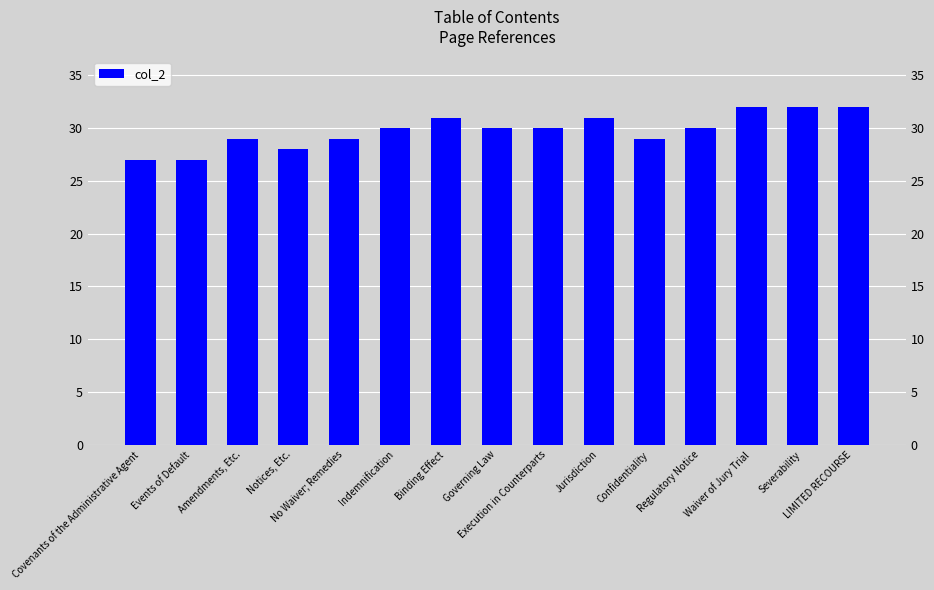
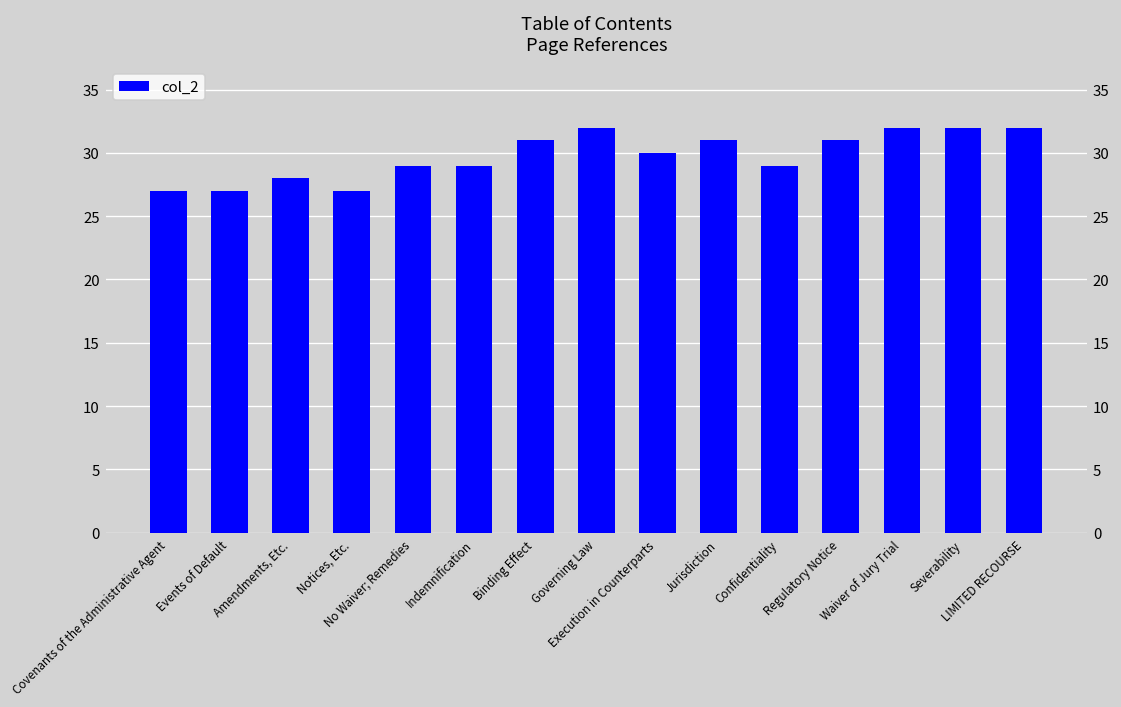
  {
    "Covenants of the Administrative Agent": 27,
    "Events of Default": 27,
-   "Amendments, Etc.": 29,
-   "Notices, Etc.": 28,
+   "Amendments, Etc.": 28,
+   "Notices, Etc.": 27,
    "No Waiver; Remedies": 29,
-   "Indemnification": 30,
+   "Indemnification": 29,
    "Binding Effect": 31,
-   "Governing Law": 30,
+   "Governing Law": 32,
    "Execution in Counterparts": 30,
    "Jurisdiction": 31,
    "Confidentiality": 29,
-   "Regulatory Notice": 30,
+   "Regulatory Notice": 31,
    "Waiver of Jury Trial": 32,
    "Severability": 32,
    "LIMITED RECOURSE": 32
  }
